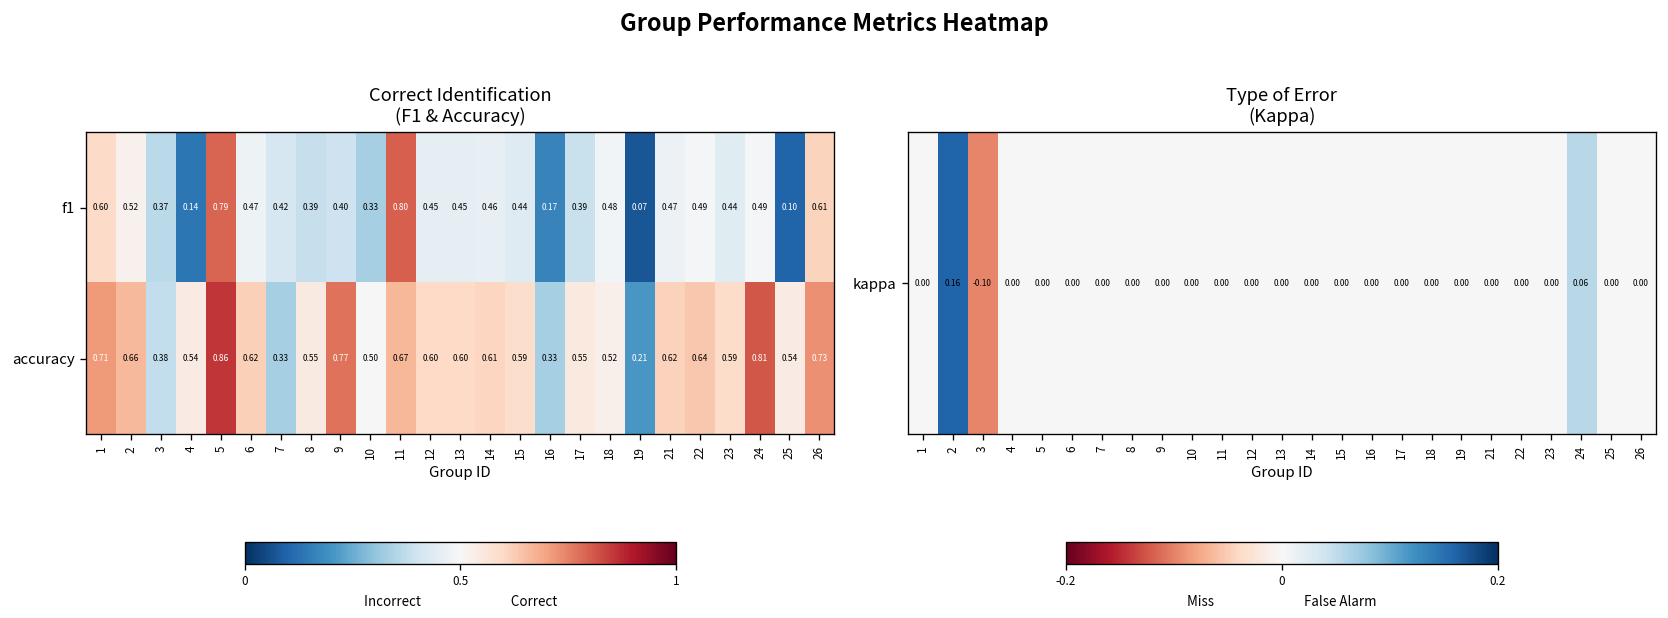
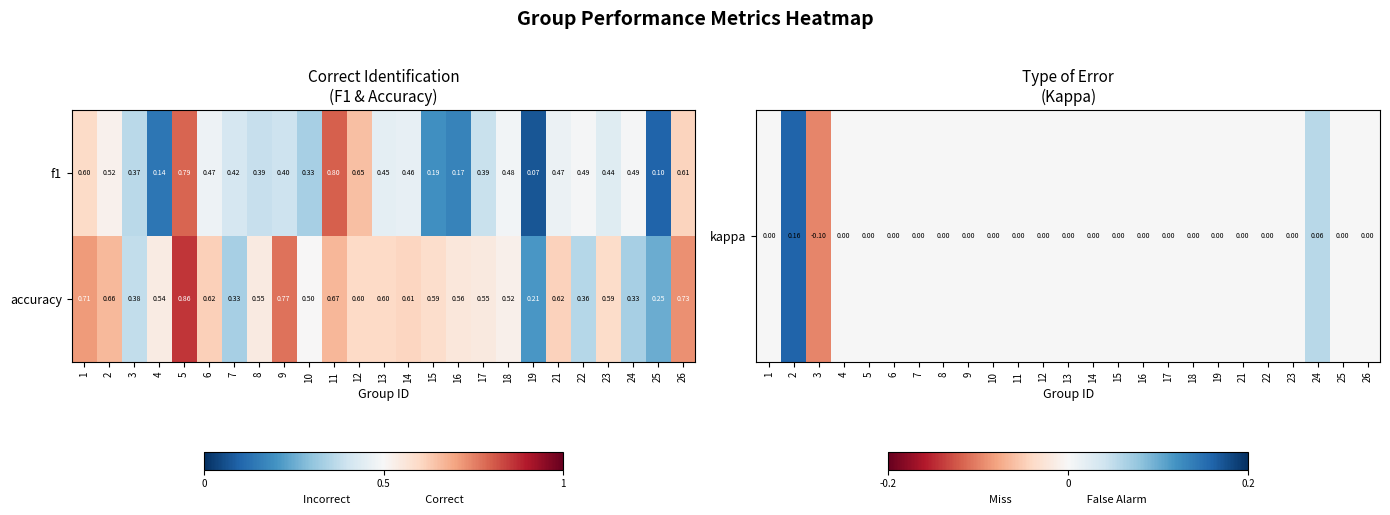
  {
    "f1": {
      "1": 0.60,
      "2": 0.52,
      "3": 0.37,
      "4": 0.14,
      "5": 0.79,
      "6": 0.47,
      "7": 0.42,
      "8": 0.39,
      "9": 0.40,
      "10": 0.33,
      "11": 0.80,
-     "12": 0.45,
+     "12": 0.65,
      "13": 0.45,
      "14": 0.46,
-     "15": 0.44,
+     "15": 0.19,
      "16": 0.17,
      "17": 0.39,
      "18": 0.48,
      "19": 0.07,
      "21": 0.47,
      "22": 0.49,
      "23": 0.44,
      "24": 0.49,
      "25": 0.10,
      "26": 0.61
    },
    "accuracy": {
      "1": 0.71,
      "2": 0.66,
      "3": 0.38,
      "4": 0.54,
      "5": 0.86,
      "6": 0.62,
      "7": 0.33,
      "8": 0.55,
      "9": 0.77,
      "10": 0.50,
      "11": 0.67,
      "12": 0.60,
      "13": 0.60,
      "14": 0.61,
      "15": 0.59,
-     "16": 0.33,
+     "16": 0.56,
      "17": 0.55,
      "18": 0.52,
      "19": 0.21,
      "21": 0.62,
-     "22": 0.64,
+     "22": 0.36,
      "23": 0.59,
-     "24": 0.81,
-     "25": 0.54,
+     "24": 0.33,
+     "25": 0.25,
      "26": 0.73
    }
  }
